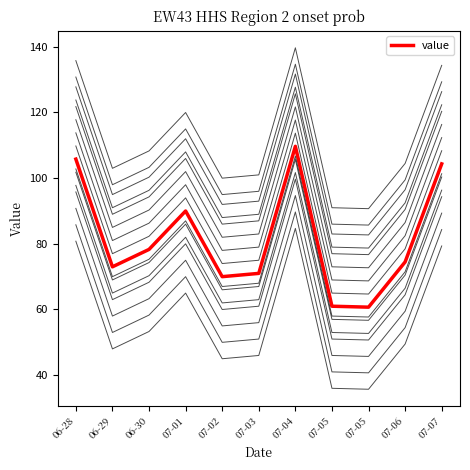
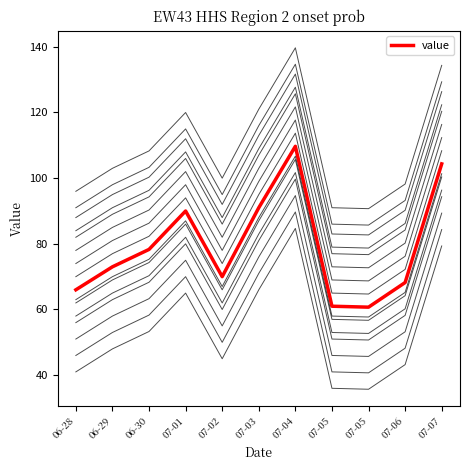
  {
    "value": {
-     "06-28": 106,
+     "06-28": 66,
      "06-29": 73,
      "06-30": 78,
      "07-01": 90,
      "07-02": 70,
-     "07-03": 71,
+     "07-03": 91,
      "07-04": 110,
-     "07-06": 74,
+     "07-06": 68,
      "07-07": 104
    }
  }
